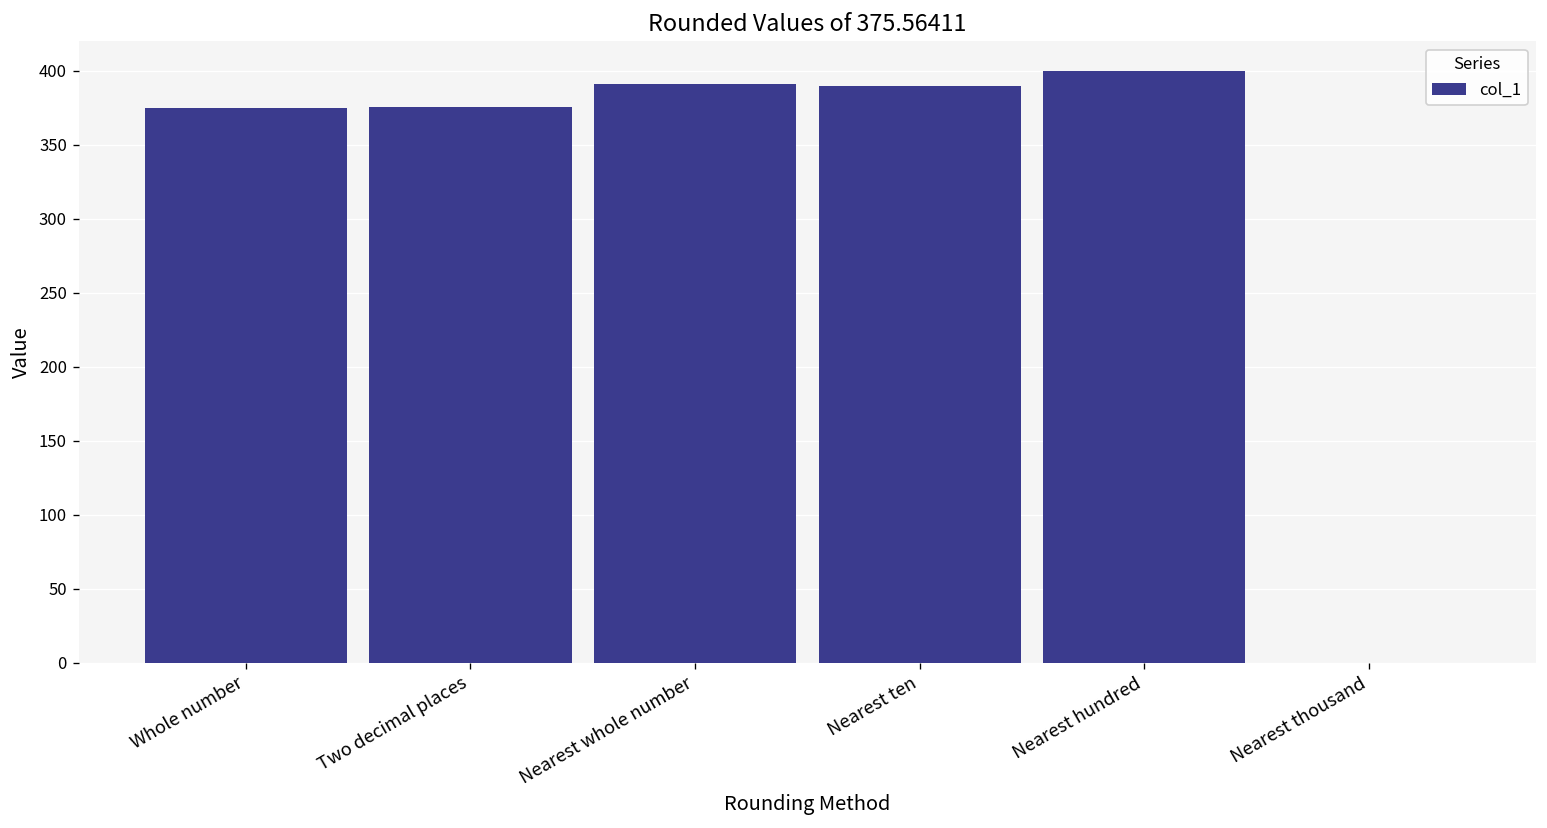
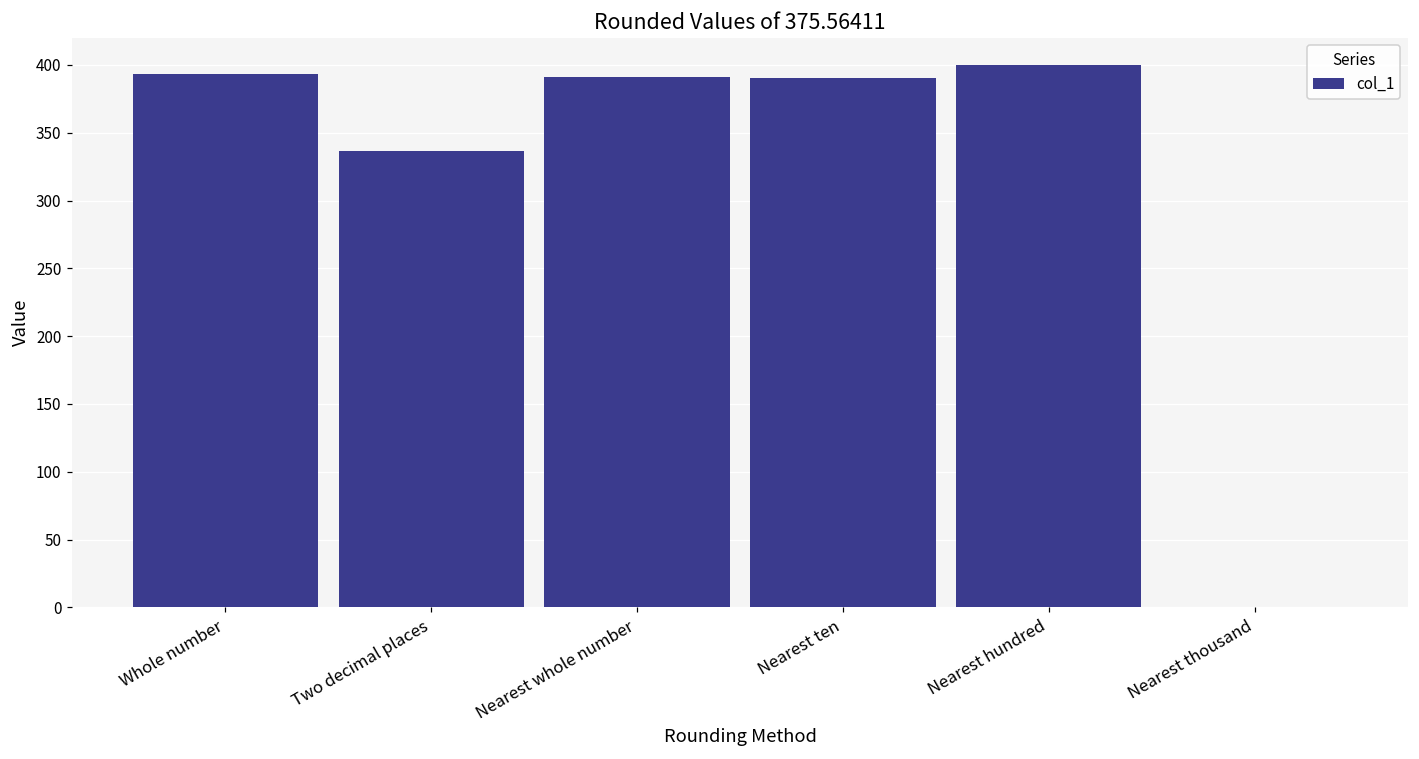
  {
-   "Whole number": 375,
-   "Two decimal places": 376,
+   "Whole number": 393,
+   "Two decimal places": 336,
    "Nearest whole number": 391,
    "Nearest ten": 390,
    "Nearest hundred": 400,
    "Nearest thousand": 0
  }
